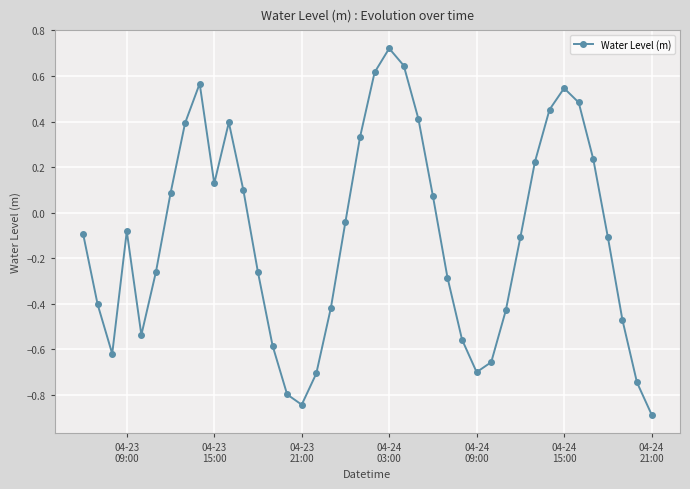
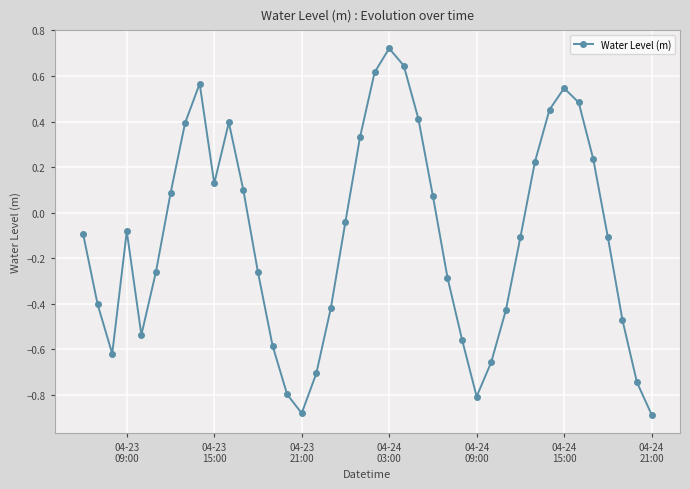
  {
    "04-23 09:00": -0.08,
    "04-23 15:00": 0.13,
-   "04-23 21:00": -0.84,
+   "04-23 21:00": -0.88,
    "04-24 03:00": 0.72,
-   "04-24 09:00": -0.70,
+   "04-24 09:00": -0.81,
    "04-24 15:00": 0.55,
    "04-24 21:00": -0.89
  }
